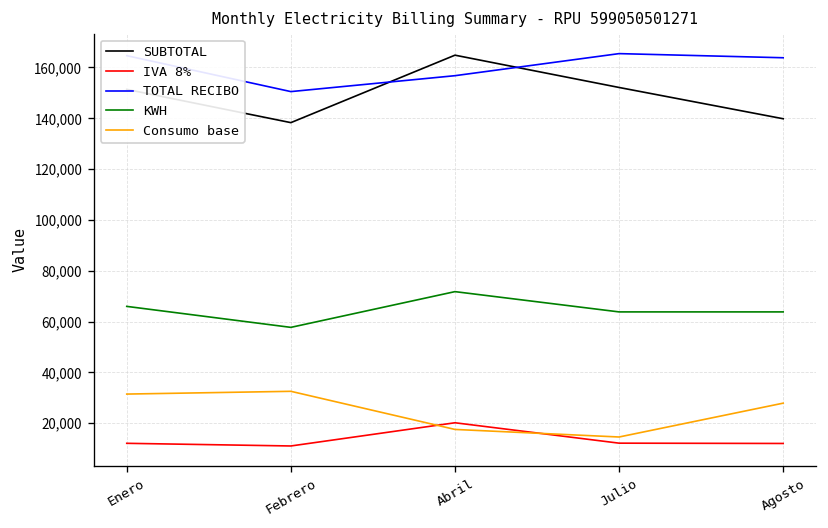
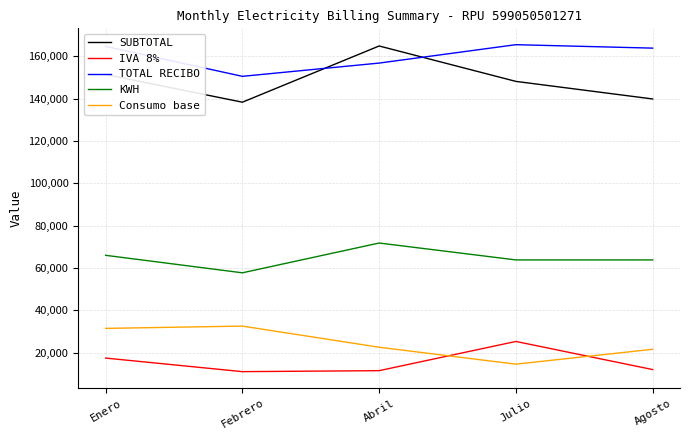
  {
    "SUBTOTAL": {
      "Febrero": "138,000",
      "Abril": "165,000",
-     "Julio": "152,000",
+     "Julio": "148,000",
      "Agosto": "140,000"
    },
    "IVA 8%": {
-     "Enero": "12,000",
+     "Enero": "17,000",
      "Febrero": "11,000",
-     "Abril": "20,000",
-     "Julio": "12,000",
+     "Abril": "12,000",
+     "Julio": "25,000",
      "Agosto": "12,000"
    },
    "TOTAL RECIBO": {
      "Febrero": "151,000",
      "Abril": "157,000",
      "Julio": "165,000",
      "Agosto": "164,000"
    },
    "KWH": {
      "Enero": "66,000",
      "Febrero": "58,000",
      "Abril": "72,000",
      "Julio": "64,000",
      "Agosto": "64,000"
    },
    "Consumo base": {
      "Enero": "31,000",
      "Febrero": "33,000",
-     "Abril": "18,000",
+     "Abril": "23,000",
      "Julio": "15,000",
-     "Agosto": "28,000"
+     "Agosto": "22,000"
    }
  }
